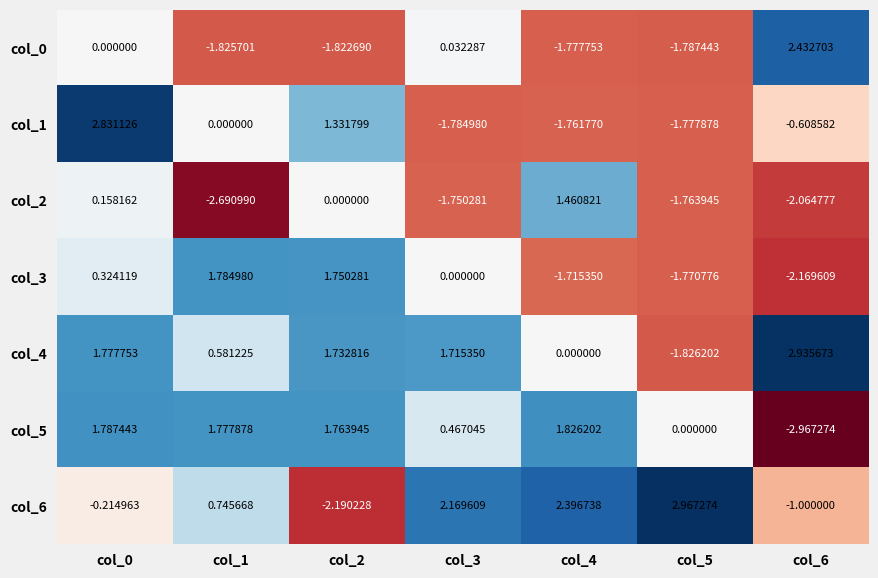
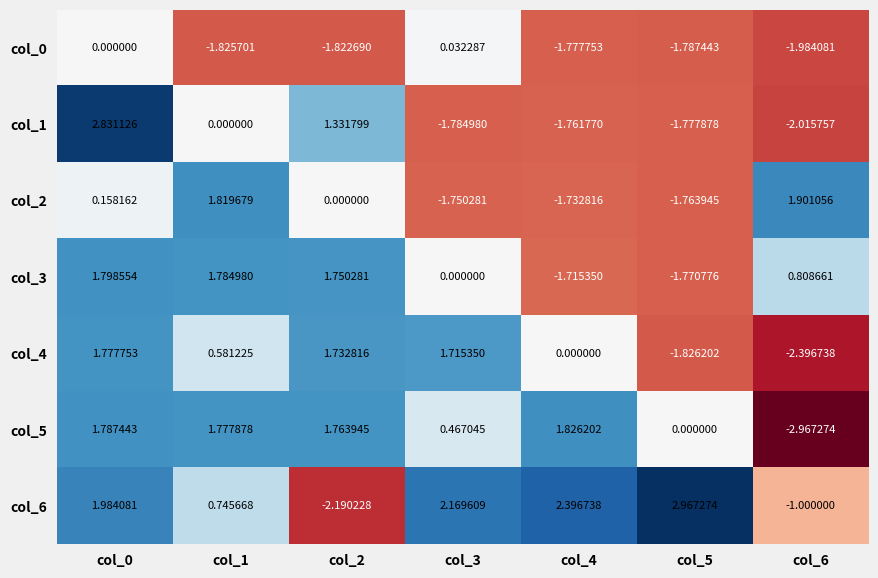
  {
    "col_0": {
      "col_0": 0.000000,
      "col_1": -1.825701,
      "col_2": -1.822690,
      "col_3": 0.032287,
      "col_4": -1.777753,
      "col_5": -1.787443,
-     "col_6": 2.432703
+     "col_6": -1.984081
    },
    "col_1": {
      "col_0": 2.831126,
      "col_1": 0.000000,
      "col_2": 1.331799,
      "col_3": -1.784980,
      "col_4": -1.761770,
      "col_5": -1.777878,
-     "col_6": -0.608582
+     "col_6": -2.015757
    },
    "col_2": {
      "col_0": 0.158162,
-     "col_1": -2.690990,
+     "col_1": 1.819679,
      "col_2": 0.000000,
      "col_3": -1.750281,
-     "col_4": 1.460821,
+     "col_4": -1.732816,
      "col_5": -1.763945,
-     "col_6": -2.064777
+     "col_6": 1.901056
    },
    "col_3": {
-     "col_0": 0.324119,
+     "col_0": 1.798554,
      "col_1": 1.784980,
      "col_2": 1.750281,
      "col_3": 0.000000,
      "col_4": -1.715350,
      "col_5": -1.770776,
-     "col_6": -2.169609
+     "col_6": 0.808661
    },
    "col_4": {
      "col_0": 1.777753,
      "col_1": 0.581225,
      "col_2": 1.732816,
      "col_3": 1.715350,
      "col_4": 0.000000,
      "col_5": -1.826202,
-     "col_6": 2.935673
+     "col_6": -2.396738
    },
    "col_5": {
      "col_0": 1.787443,
      "col_1": 1.777878,
      "col_2": 1.763945,
      "col_3": 0.467045,
      "col_4": 1.826202,
      "col_5": 0.000000,
      "col_6": -2.967274
    },
    "col_6": {
-     "col_0": -0.214963,
+     "col_0": 1.984081,
      "col_1": 0.745668,
      "col_2": -2.190228,
      "col_3": 2.169609,
      "col_4": 2.396738,
      "col_5": 2.967274,
      "col_6": -1.000000
    }
  }
